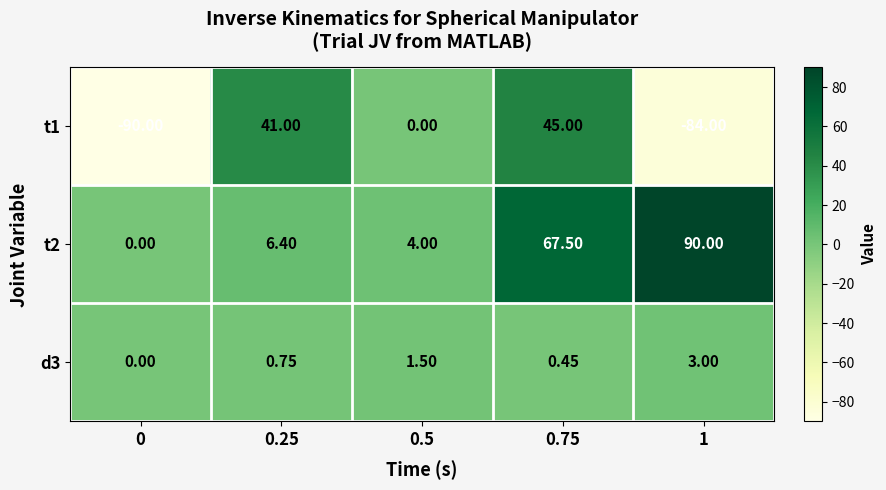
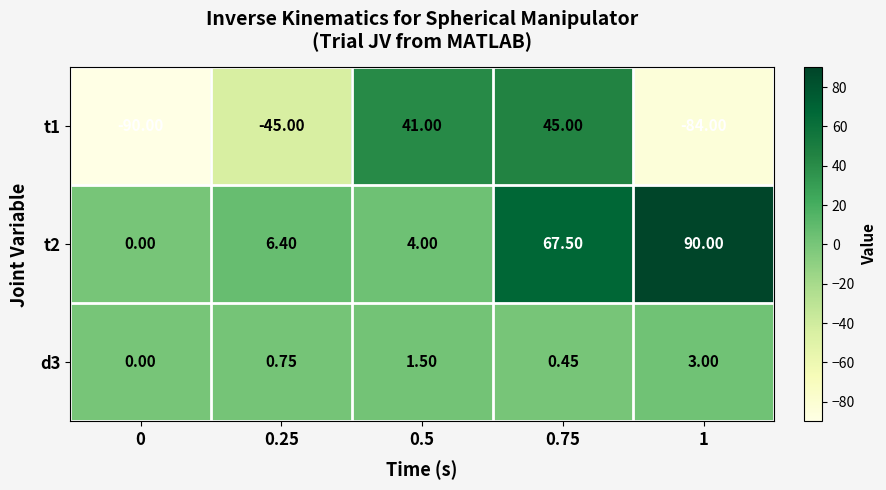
  {
    "t1": {
-     "0.25": 41.00,
-     "0.5": 0.00,
+     "0.25": -45.00,
+     "0.5": 41.00,
      "0.75": 45.00
    },
    "t2": {
      "0": 0.00,
      "0.25": 6.40,
      "0.5": 4.00,
      "0.75": 67.50,
      "1": 90.00
    },
    "d3": {
      "0": 0.00,
      "0.25": 0.75,
      "0.5": 1.50,
      "0.75": 0.45,
      "1": 3.00
    }
  }
